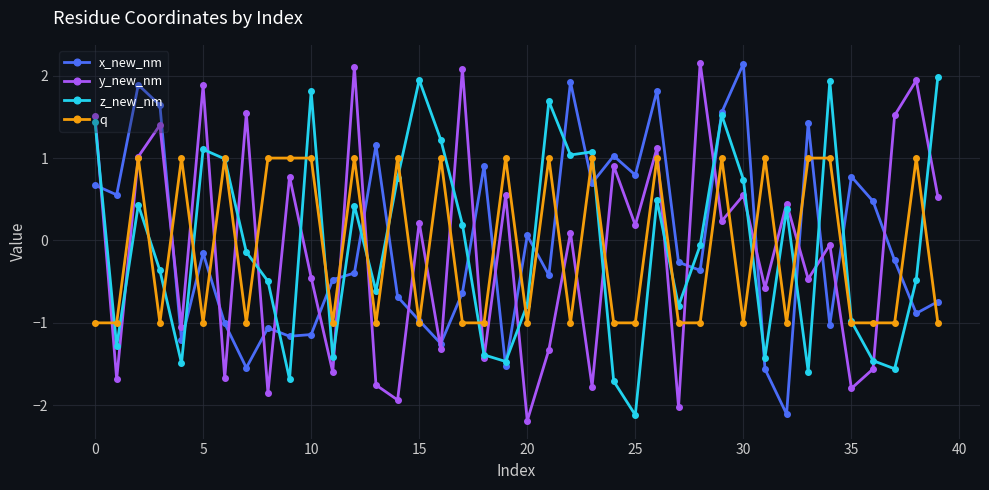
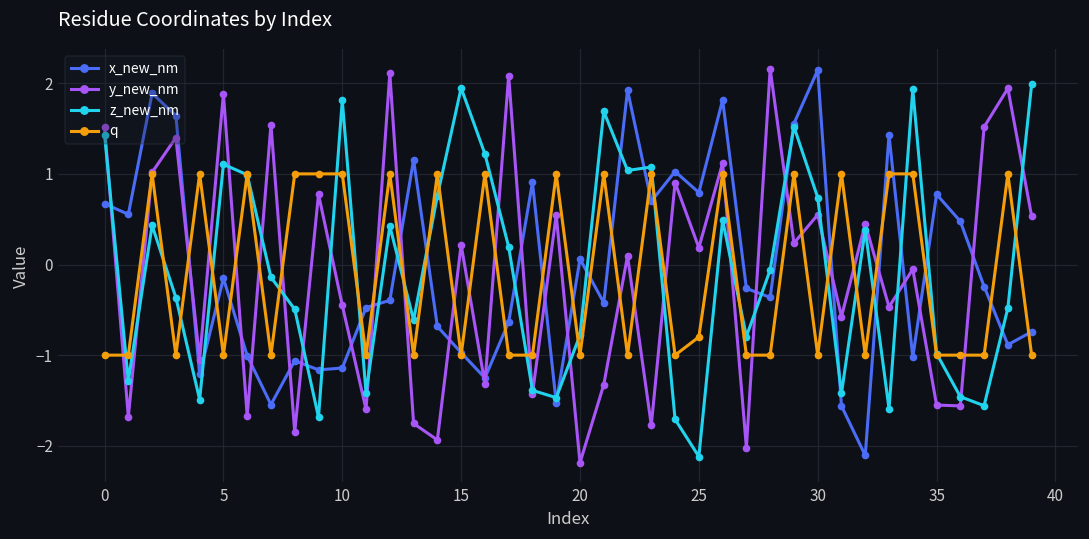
  {
    "x_new_nm": {
      "0": 0.7,
      "5": -0.2,
      "10": -1.1,
      "20": 0.1,
      "25": 0.8,
      "30": 2.1,
      "35": 0.8
    },
    "y_new_nm": {
      "5": 1.9,
      "10": -0.4,
      "15": 0.2,
      "20": -2.2,
      "25": 0.2,
      "30": 0.5,
-     "35": -1.8
+     "35": -1.6
    },
    "z_new_nm": {
      "5": 1.1,
      "10": 1.8,
      "15": 1.9,
      "20": -0.8,
      "25": -2.1,
      "30": 0.7
    },
    "q": {
      "0": -1.0,
      "5": -1.0,
      "10": 1.0,
      "20": -1.0,
-     "25": -1.0,
+     "25": -0.8,
      "30": -1.0
    }
  }
